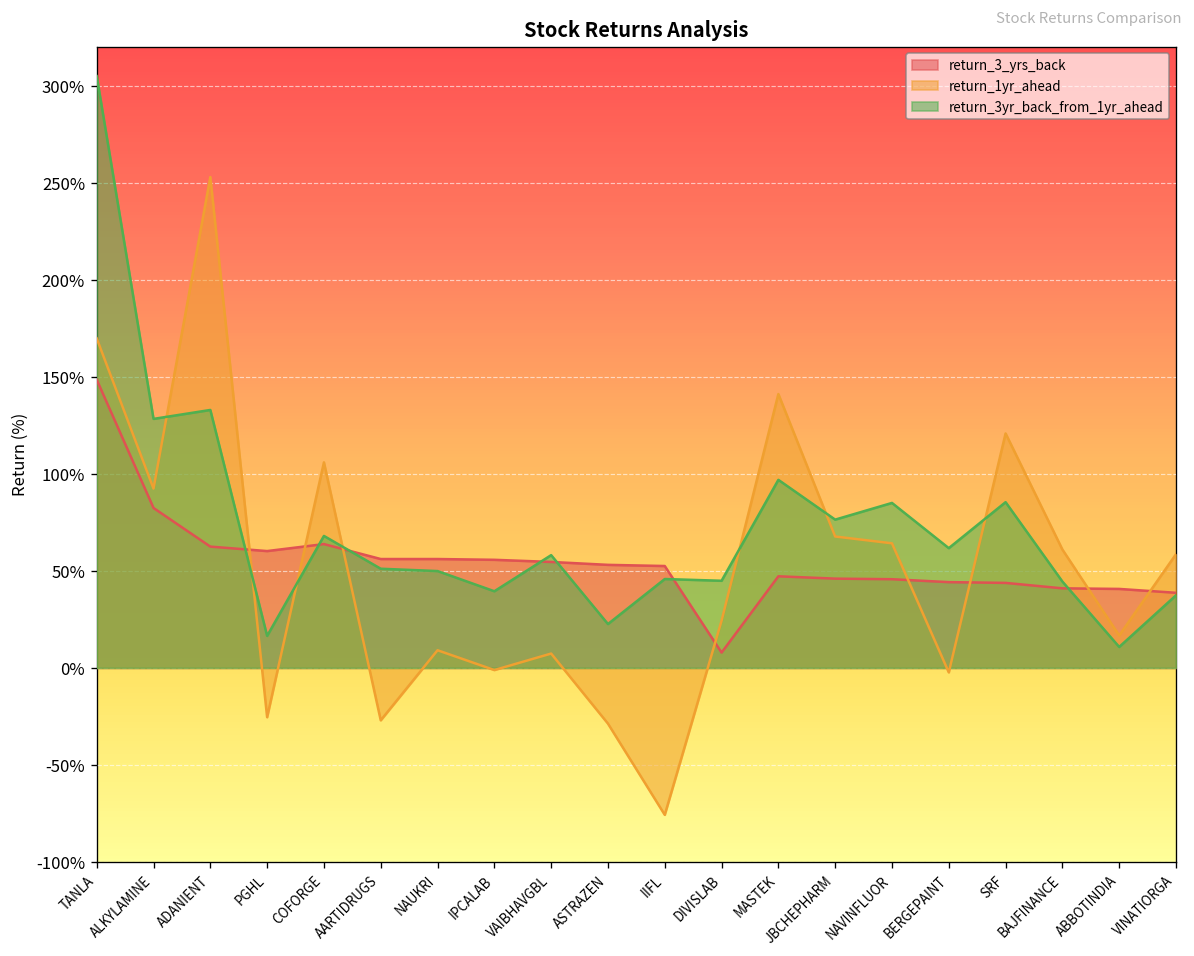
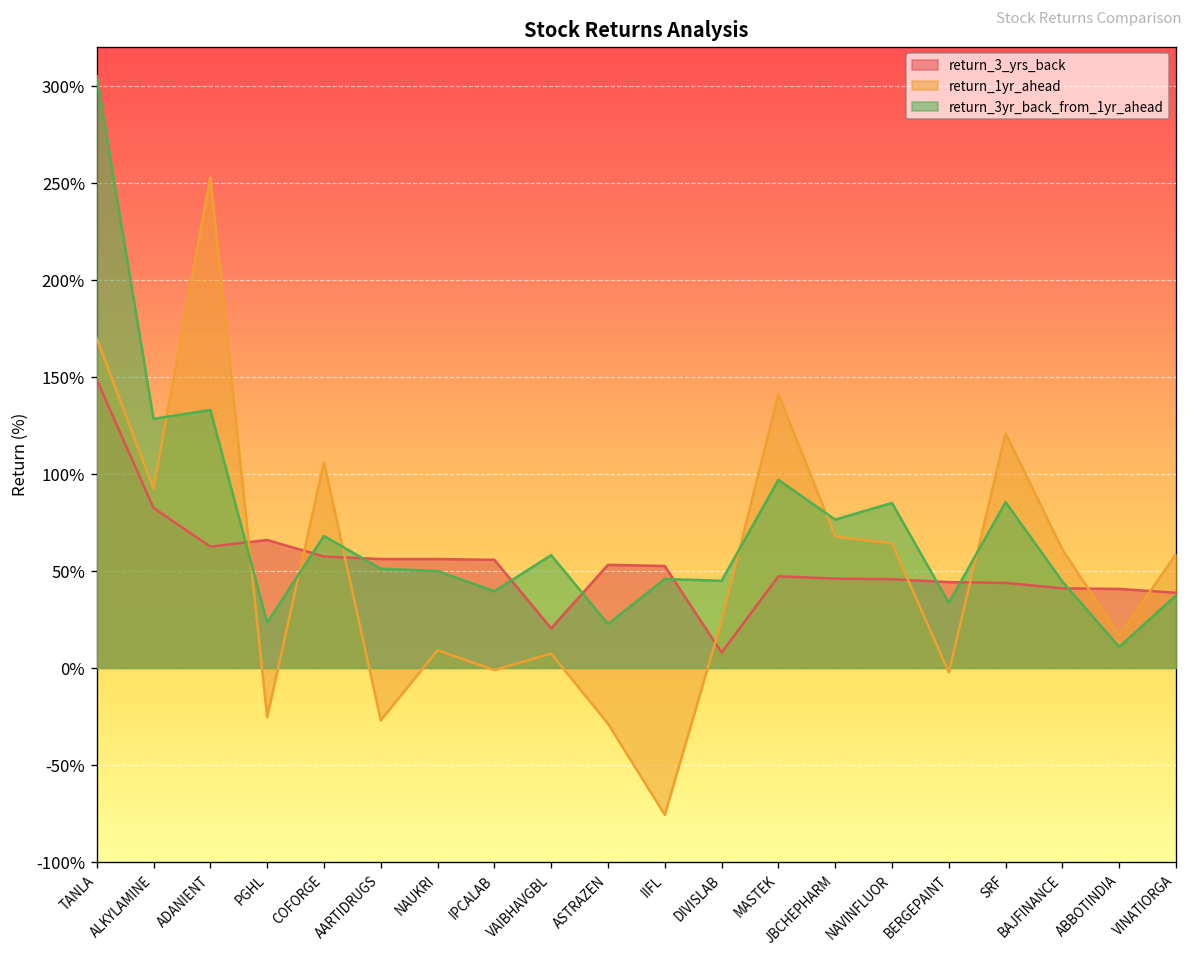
  {
    "return_3_yrs_back": {
      "TANLA": "149%",
      "ALKYLAMINE": "82%",
      "ADANIENT": "63%",
-     "PGHL": "60%",
-     "COFORGE": "64%",
+     "PGHL": "66%",
+     "COFORGE": "57%",
      "AARTIDRUGS": "56%",
      "NAUKRI": "56%",
      "IPCALAB": "56%",
-     "VAIBHAVGBL": "55%",
+     "VAIBHAVGBL": "20%",
      "ASTRAZEN": "53%",
      "IIFL": "53%",
      "DIVISLAB": "8%",
      "MASTEK": "47%",
      "JBCHEPHARM": "46%",
      "NAVINFLUOR": "46%",
      "BERGEPAINT": "44%",
      "SRF": "44%",
      "BAJFINANCE": "41%",
      "ABBOTINDIA": "41%"
    },
    "return_3yr_back_from_1yr_ahead": {
      "TANLA": "305%",
      "ALKYLAMINE": "128%",
      "ADANIENT": "133%",
-     "PGHL": "17%",
+     "PGHL": "23%",
      "COFORGE": "68%",
      "AARTIDRUGS": "51%",
      "NAUKRI": "50%",
      "IPCALAB": "40%",
      "VAIBHAVGBL": "58%",
      "ASTRAZEN": "23%",
      "IIFL": "46%",
      "DIVISLAB": "45%",
      "MASTEK": "97%",
      "JBCHEPHARM": "76%",
      "NAVINFLUOR": "85%",
-     "BERGEPAINT": "62%",
+     "BERGEPAINT": "34%",
      "SRF": "85%",
      "BAJFINANCE": "45%",
      "ABBOTINDIA": "11%"
    }
  }
